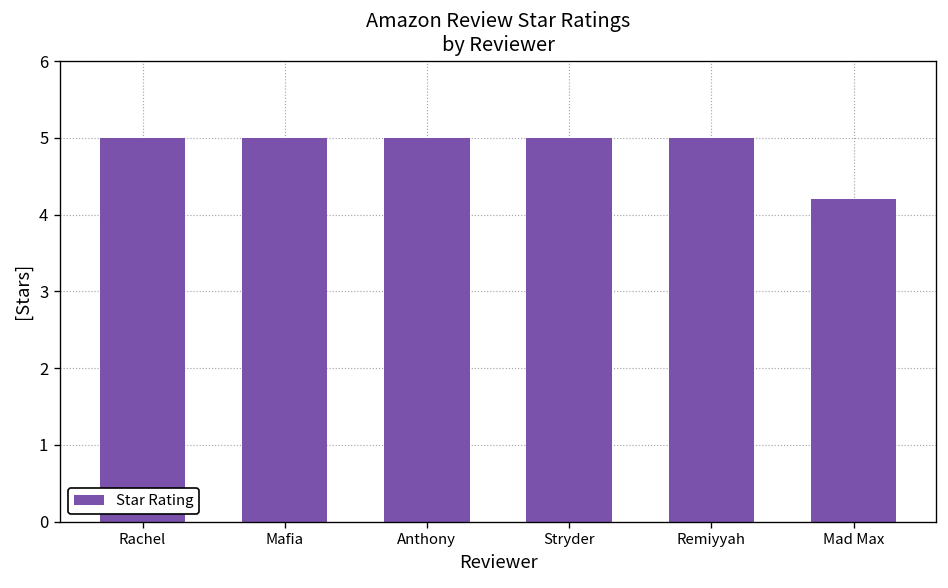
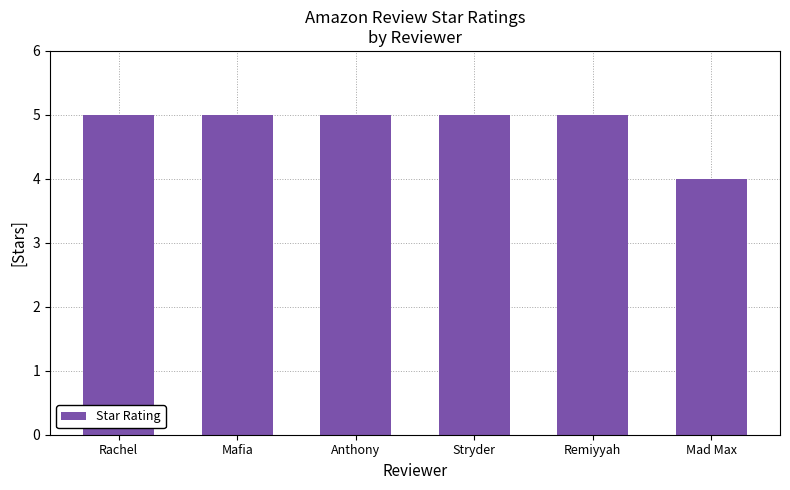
  {
    "Rachel": 5.0,
    "Mafia": 5.0,
    "Anthony": 5.0,
    "Stryder": 5.0,
    "Remiyyah": 5.0,
-   "Mad Max": 4.2
+   "Mad Max": 4.0
  }
